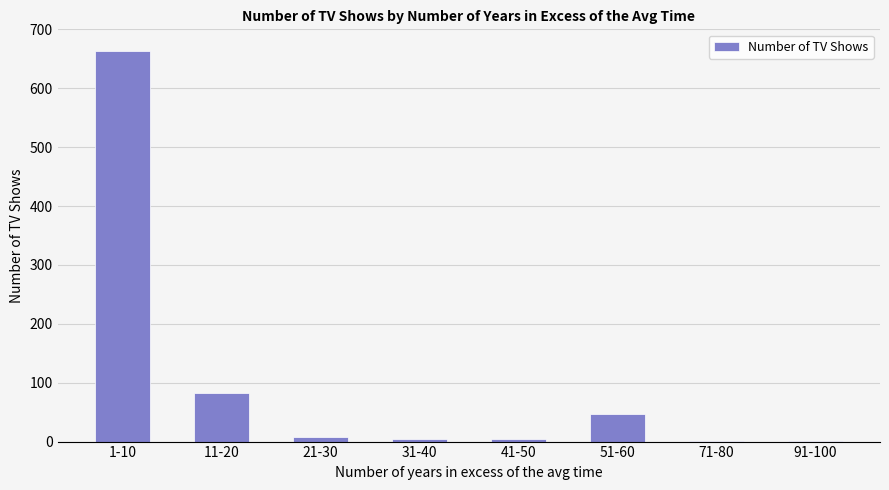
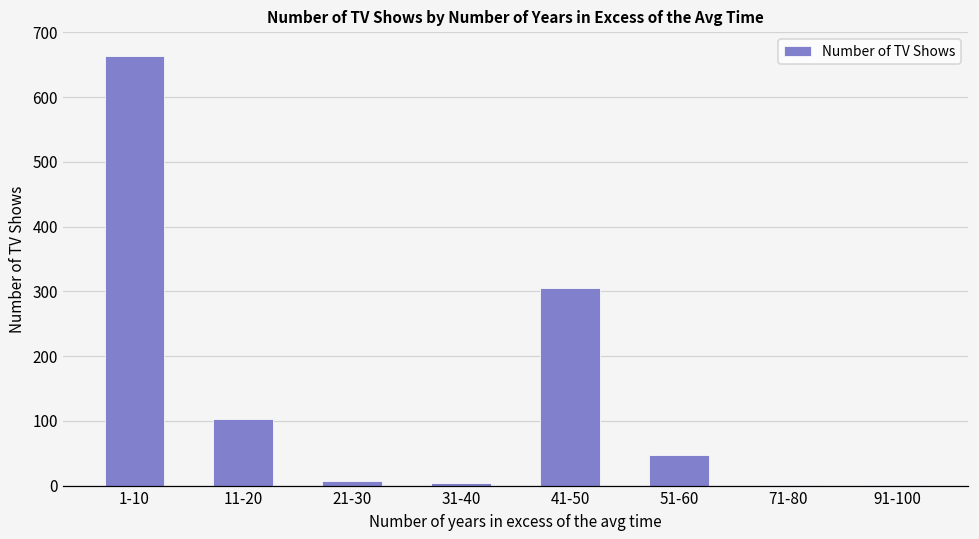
  {
    "1-10": 660,
-   "11-20": 80,
+   "11-20": 100,
    "21-30": 10,
    "31-40": 10,
-   "41-50": 10,
+   "41-50": 310,
    "51-60": 50
  }
